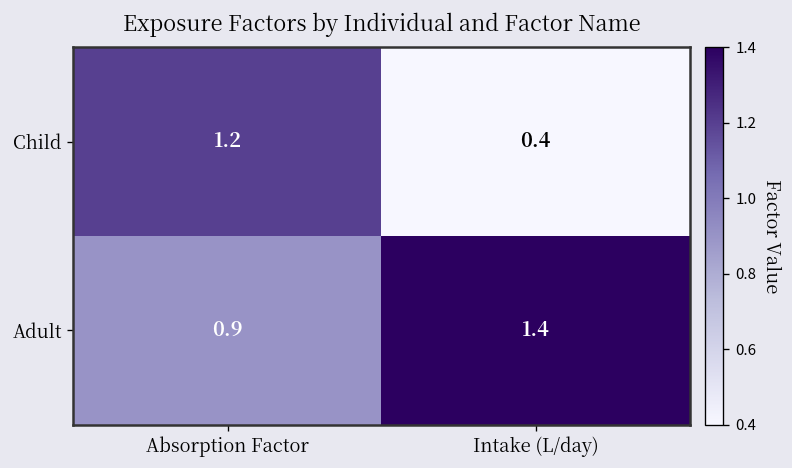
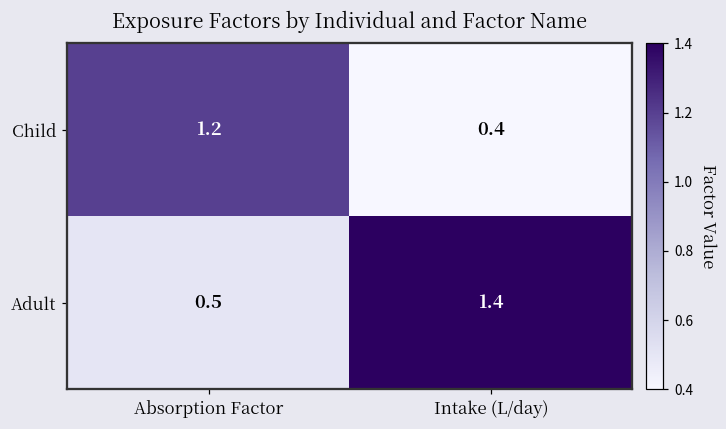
  {
    "Child": {
      "Absorption Factor": 1.2,
      "Intake (L/day)": 0.4
    },
    "Adult": {
-     "Absorption Factor": 0.9,
+     "Absorption Factor": 0.5,
      "Intake (L/day)": 1.4
    }
  }
